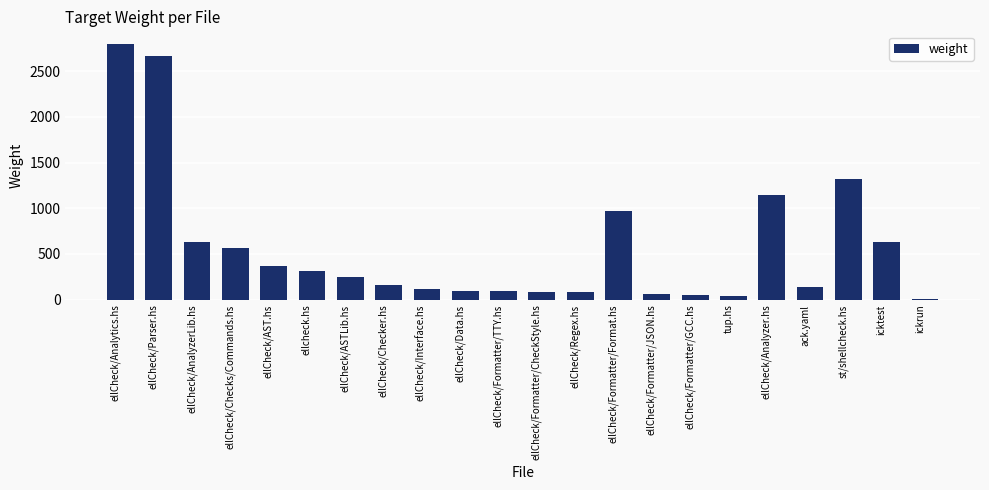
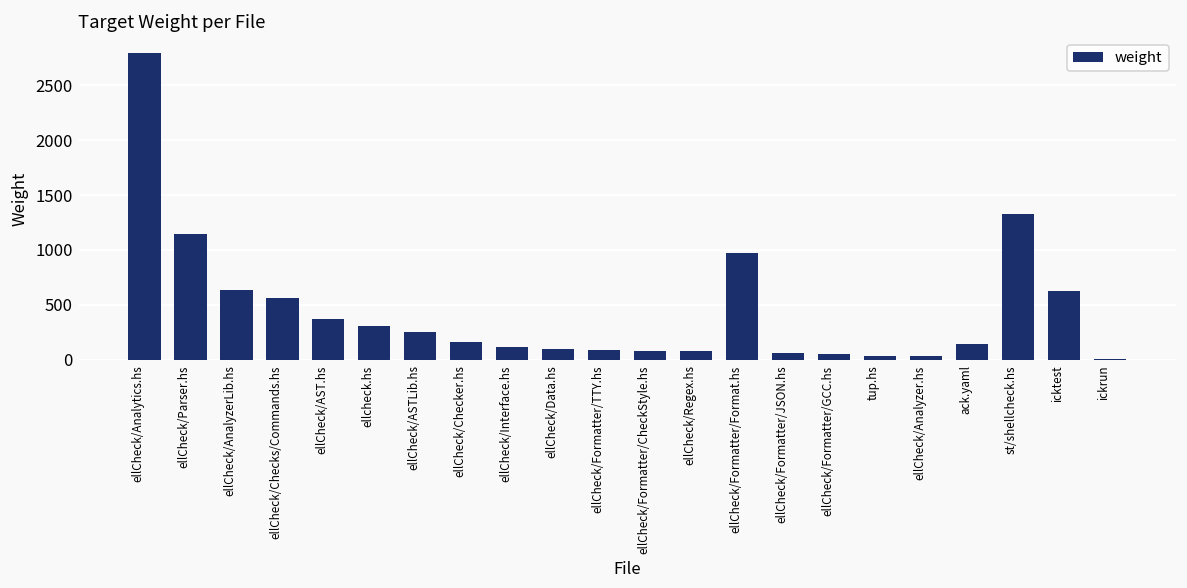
  {
    "ellCheck/Analytics.hs": 2800,
-   "ellCheck/Parser.hs": 2700,
+   "ellCheck/Parser.hs": 1100,
    "ellCheck/AnalyzerLib.hs": 600,
    "ellCheck/Checks/Commands.hs": 600,
    "ellCheck/AST.hs": 400,
    "ellcheck.hs": 300,
    "ellCheck/ASTLib.hs": 300,
    "ellCheck/Checker.hs": 200,
    "ellCheck/Interface.hs": 100,
    "ellCheck/Data.hs": 100,
    "ellCheck/Formatter/TTY.hs": 100,
    "ellCheck/Formatter/CheckStyle.hs": 100,
    "ellCheck/Regex.hs": 100,
    "ellCheck/Formatter/Format.hs": 1000,
    "ellCheck/Formatter/JSON.hs": 100,
    "ellCheck/Formatter/GCC.hs": 100,
    "tup.hs": 0,
-   "ellCheck/Analyzer.hs": 1100,
+   "ellCheck/Analyzer.hs": 0,
    "ack.yaml": 100,
    "st/shellcheck.hs": 1300,
    "icktest": 600
  }
